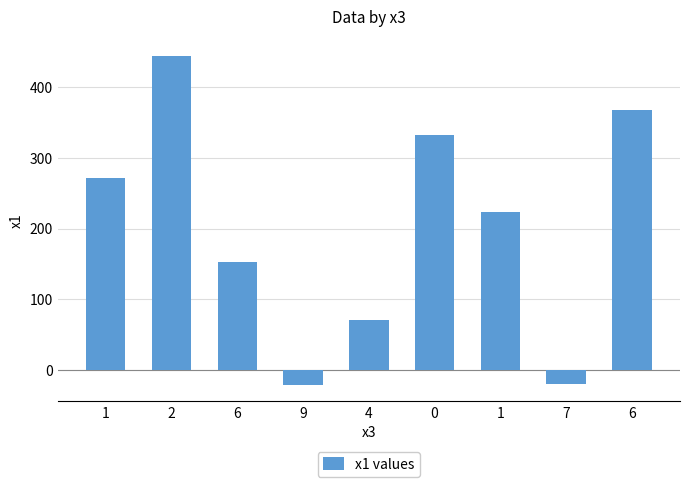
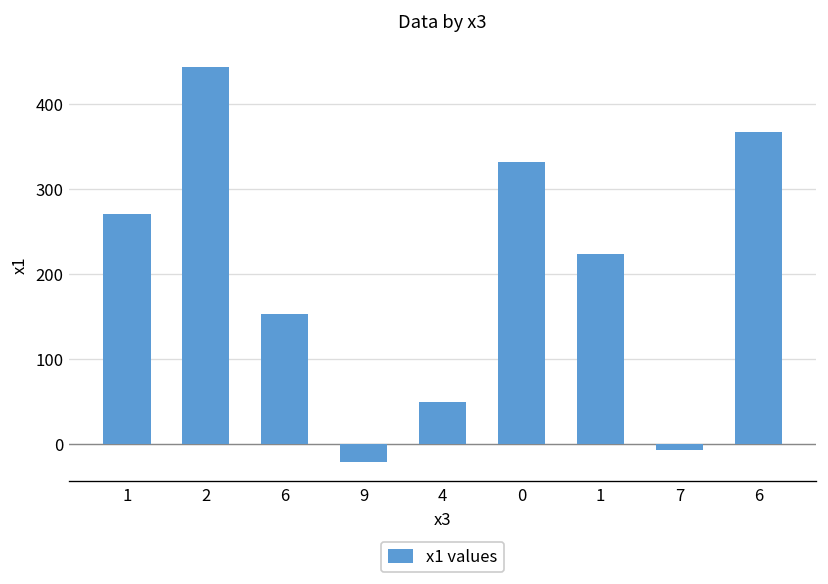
  {
    "2": 440,
    "9": -20,
-   "4": 70,
+   "4": 50,
    "0": 330,
-   "7": -20
+   "7": -10
  }
